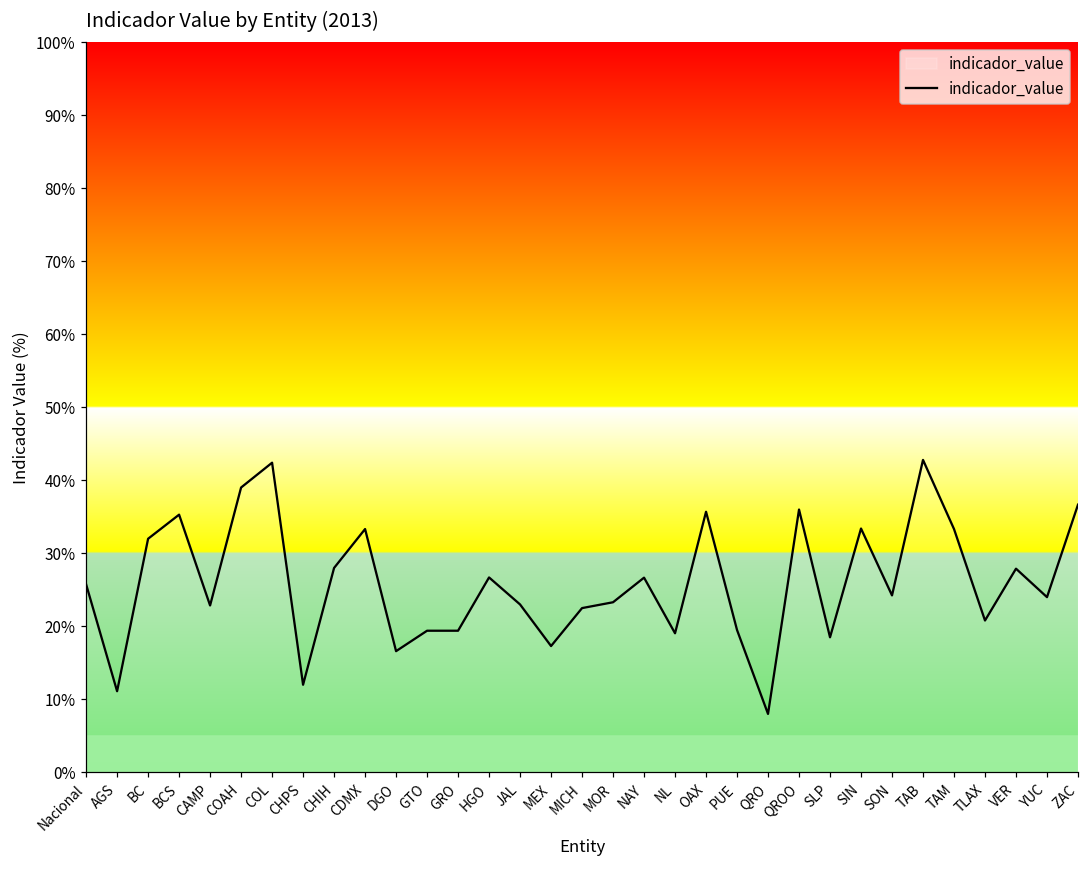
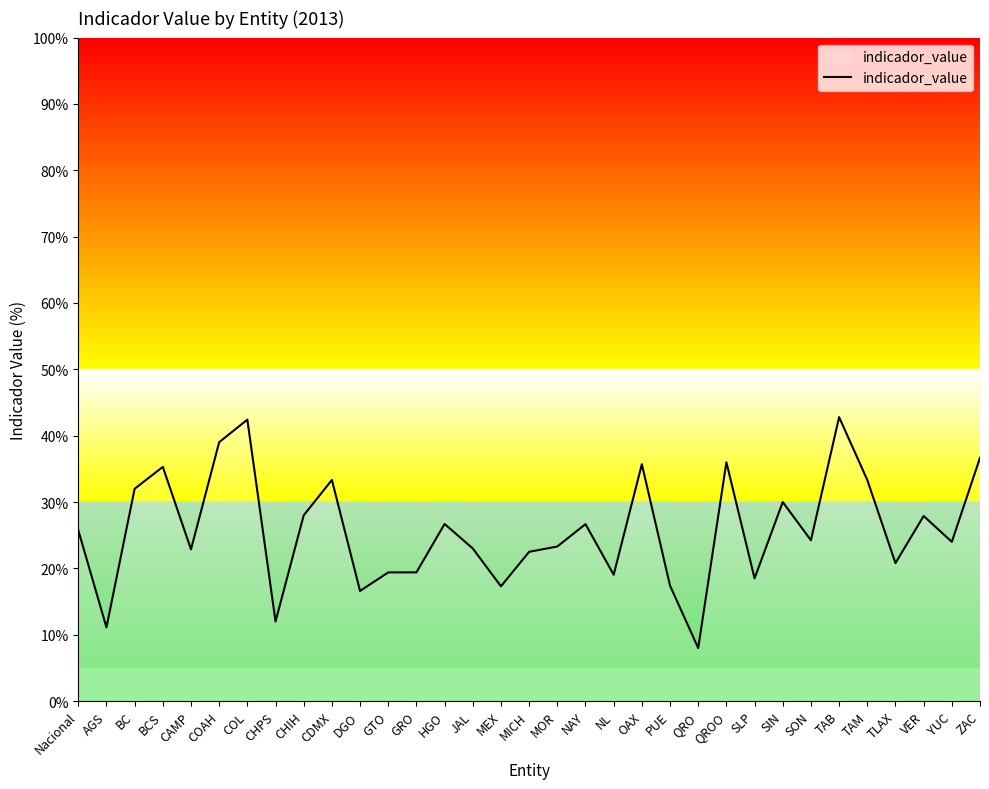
  {
    "Nacional": "26%",
    "AGS": "11%",
    "BC": "32%",
    "BCS": "35%",
    "CAMP": "23%",
    "COAH": "39%",
    "COL": "42%",
    "CHPS": "12%",
    "CHIH": "28%",
    "CDMX": "33%",
    "DGO": "17%",
    "GTO": "19%",
    "GRO": "19%",
    "HGO": "27%",
    "JAL": "23%",
    "MEX": "17%",
    "MICH": "23%",
    "MOR": "23%",
    "NAY": "27%",
    "NL": "19%",
    "OAX": "36%",
-   "PUE": "20%",
+   "PUE": "17%",
    "QRO": "8%",
    "QROO": "36%",
    "SLP": "19%",
-   "SIN": "33%",
+   "SIN": "30%",
    "SON": "24%",
    "TAB": "43%",
    "TAM": "33%",
    "TLAX": "21%",
    "VER": "28%",
    "YUC": "24%",
    "ZAC": "37%"
  }
